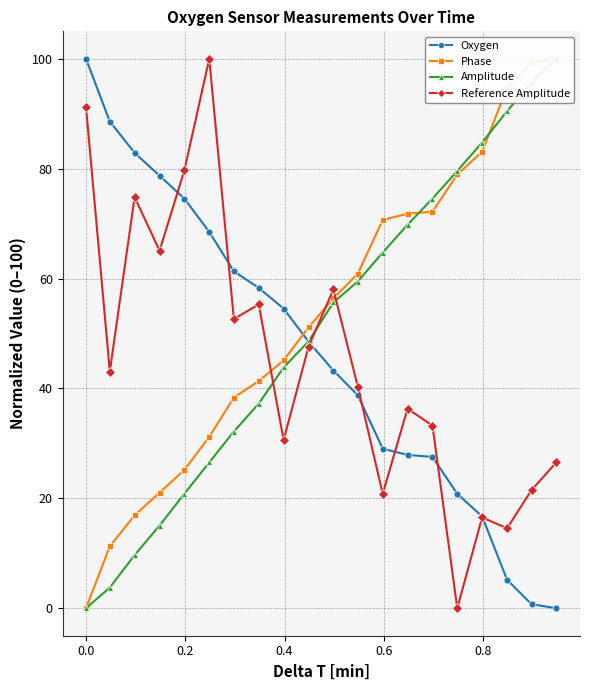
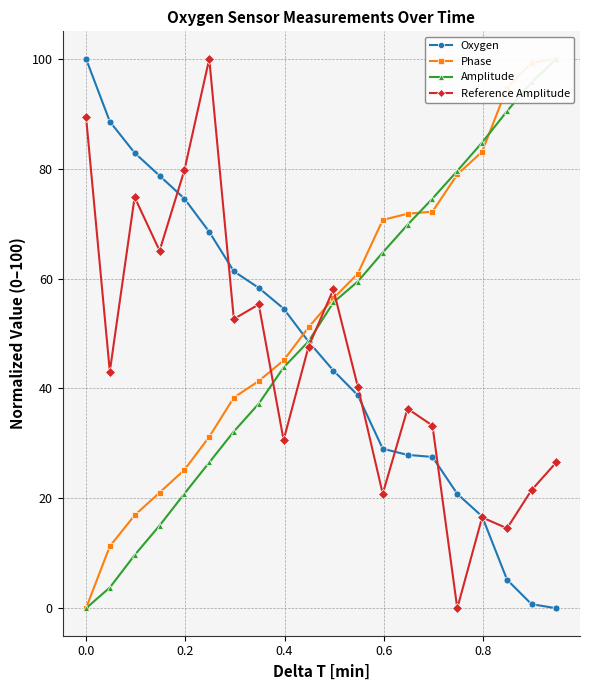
  {
    "Oxygen": {
      "0.0": 100
    },
    "Reference Amplitude": {
-     "0.0": 91
+     "0.0": 89
    }
  }
